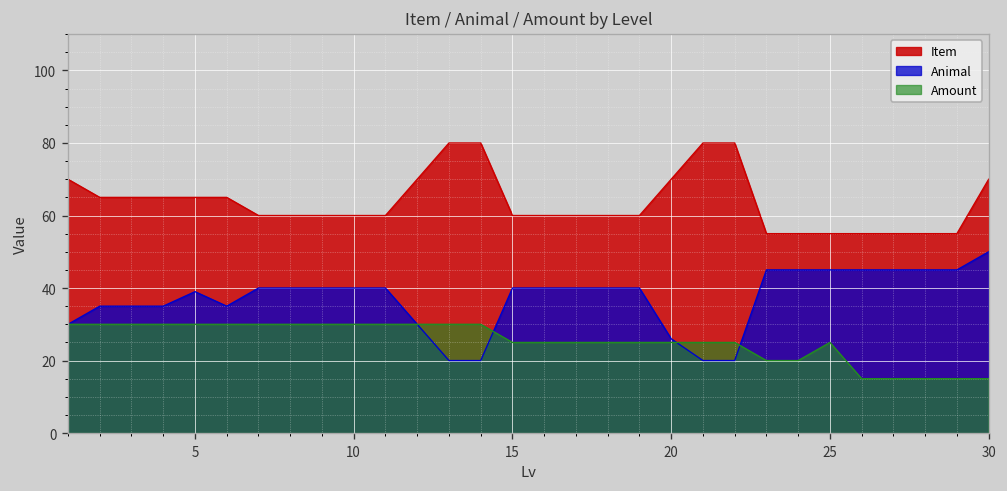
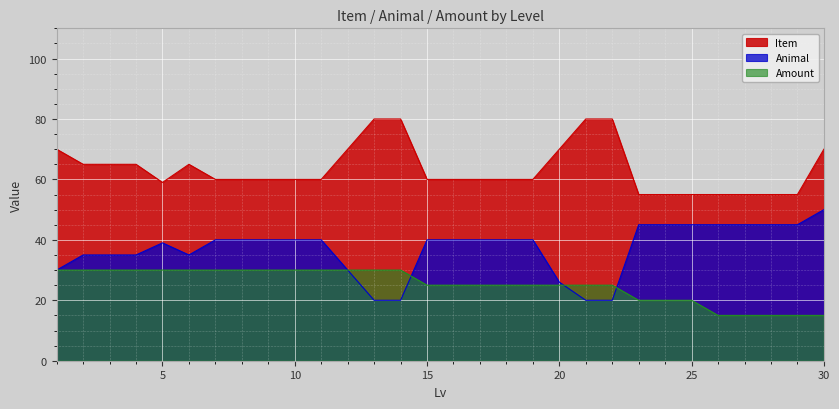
  {
    "Item": {
-     "5": 65,
+     "5": 59,
      "10": 60,
      "15": 60,
      "20": 70,
      "25": 55,
      "30": 70
    },
    "Animal": {
      "5": 39,
      "10": 40,
      "15": 40,
      "20": 26,
      "25": 45,
      "30": 50
    },
    "Amount": {
      "5": 30,
      "10": 30,
      "15": 25,
      "20": 25,
-     "25": 25,
+     "25": 20,
      "30": 15
    }
  }
